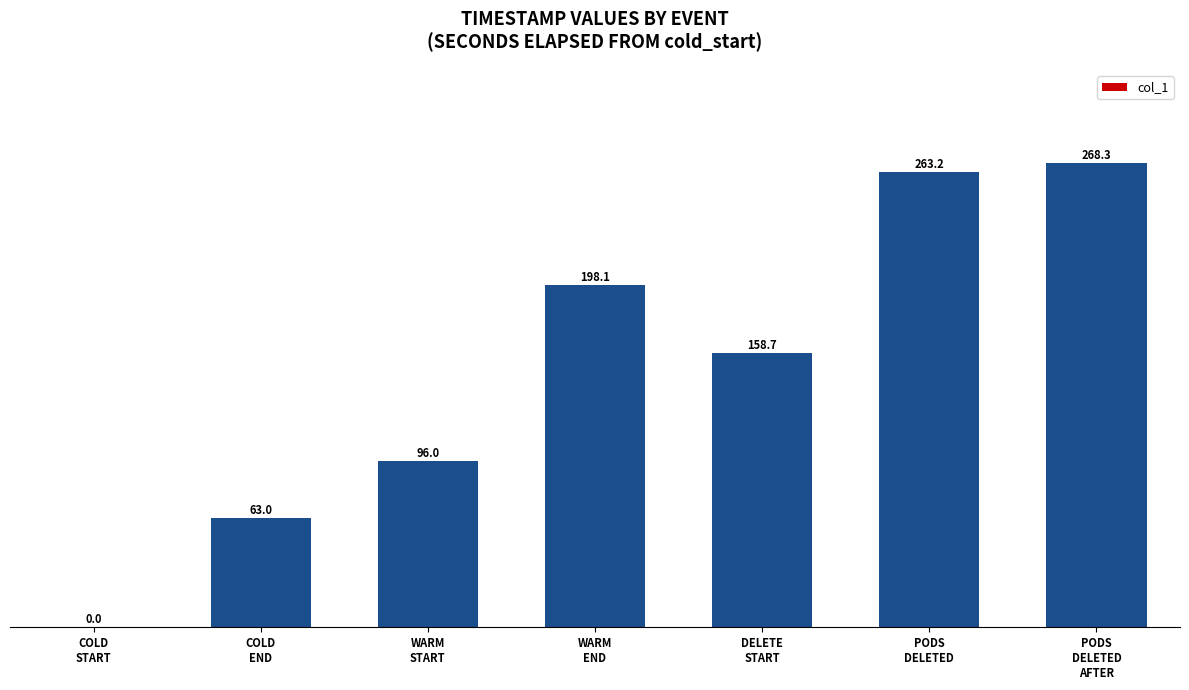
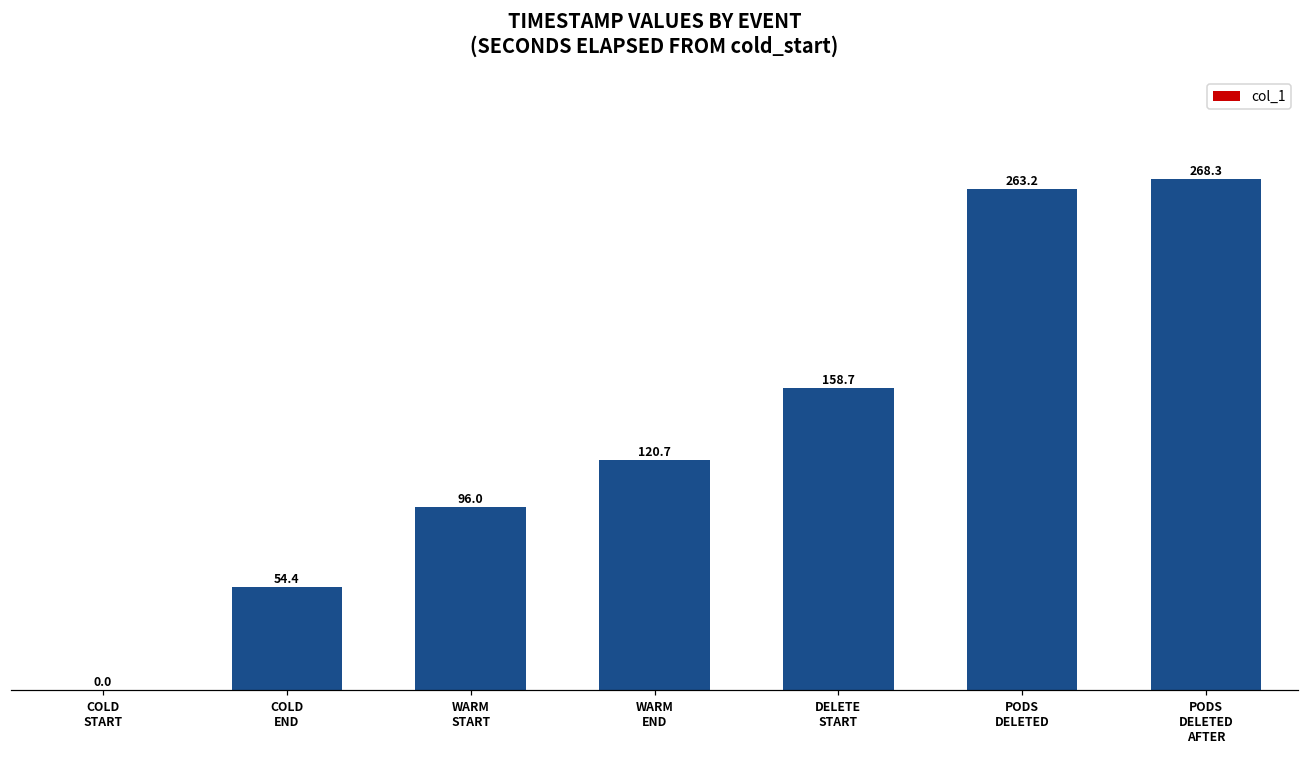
  {
    "COLD START": 0.0,
-   "COLD END": 63.0,
+   "COLD END": 54.4,
    "WARM START": 96.0,
-   "WARM END": 198.1,
+   "WARM END": 120.7,
    "DELETE START": 158.7,
    "PODS DELETED": 263.2,
    "PODS DELETED AFTER": 268.3
  }
